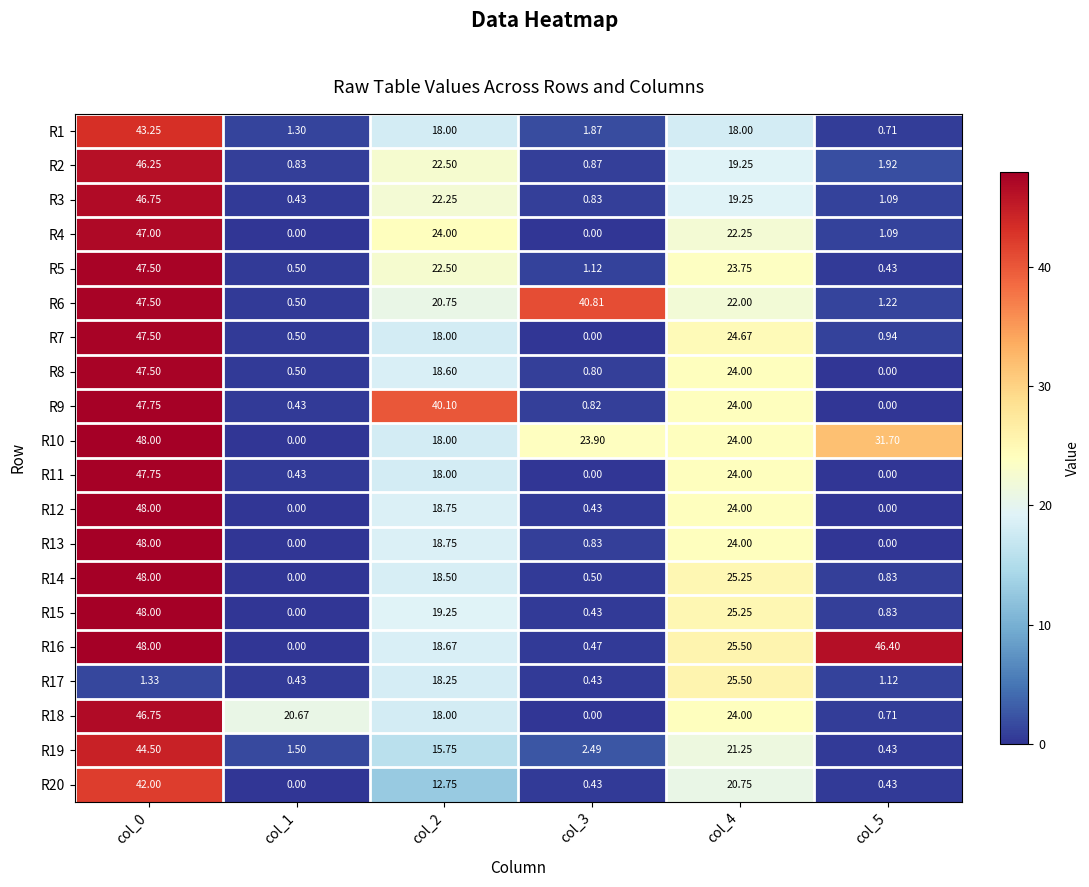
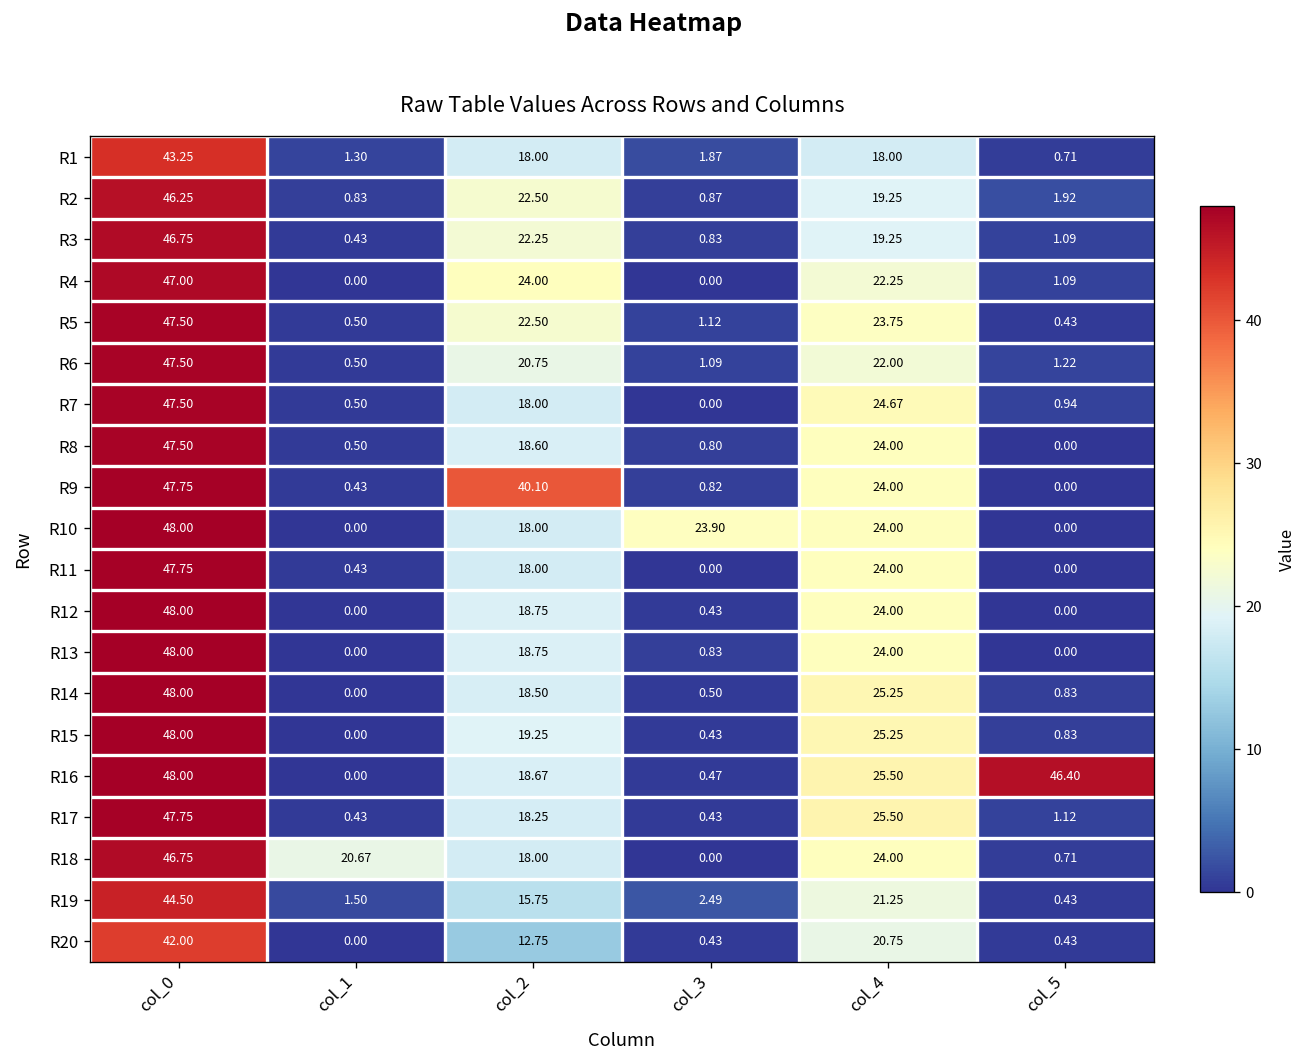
  {
    "R1": {
      "col_0": 43.25,
      "col_1": 1.30,
      "col_2": 18.00,
      "col_3": 1.87,
      "col_4": 18.00,
      "col_5": 0.71
    },
    "R2": {
      "col_0": 46.25,
      "col_1": 0.83,
      "col_2": 22.50,
      "col_3": 0.87,
      "col_4": 19.25,
      "col_5": 1.92
    },
    "R3": {
      "col_0": 46.75,
      "col_1": 0.43,
      "col_2": 22.25,
      "col_3": 0.83,
      "col_4": 19.25,
      "col_5": 1.09
    },
    "R4": {
      "col_0": 47.00,
      "col_1": 0.00,
      "col_2": 24.00,
      "col_3": 0.00,
      "col_4": 22.25,
      "col_5": 1.09
    },
    "R5": {
      "col_0": 47.50,
      "col_1": 0.50,
      "col_2": 22.50,
      "col_3": 1.12,
      "col_4": 23.75,
      "col_5": 0.43
    },
    "R6": {
      "col_0": 47.50,
      "col_1": 0.50,
      "col_2": 20.75,
-     "col_3": 40.81,
+     "col_3": 1.09,
      "col_4": 22.00,
      "col_5": 1.22
    },
    "R7": {
      "col_0": 47.50,
      "col_1": 0.50,
      "col_2": 18.00,
      "col_3": 0.00,
      "col_4": 24.67,
      "col_5": 0.94
    },
    "R8": {
      "col_0": 47.50,
      "col_1": 0.50,
      "col_2": 18.60,
      "col_3": 0.80,
      "col_4": 24.00,
      "col_5": 0.00
    },
    "R9": {
      "col_0": 47.75,
      "col_1": 0.43,
      "col_2": 40.10,
      "col_3": 0.82,
      "col_4": 24.00,
      "col_5": 0.00
    },
    "R10": {
      "col_0": 48.00,
      "col_1": 0.00,
      "col_2": 18.00,
      "col_3": 23.90,
      "col_4": 24.00,
-     "col_5": 31.70
+     "col_5": 0.00
    },
    "R11": {
      "col_0": 47.75,
      "col_1": 0.43,
      "col_2": 18.00,
      "col_3": 0.00,
      "col_4": 24.00,
      "col_5": 0.00
    },
    "R12": {
      "col_0": 48.00,
      "col_1": 0.00,
      "col_2": 18.75,
      "col_3": 0.43,
      "col_4": 24.00,
      "col_5": 0.00
    },
    "R13": {
      "col_0": 48.00,
      "col_1": 0.00,
      "col_2": 18.75,
      "col_3": 0.83,
      "col_4": 24.00,
      "col_5": 0.00
    },
    "R14": {
      "col_0": 48.00,
      "col_1": 0.00,
      "col_2": 18.50,
      "col_3": 0.50,
      "col_4": 25.25,
      "col_5": 0.83
    },
    "R15": {
      "col_0": 48.00,
      "col_1": 0.00,
      "col_2": 19.25,
      "col_3": 0.43,
      "col_4": 25.25,
      "col_5": 0.83
    },
    "R16": {
      "col_0": 48.00,
      "col_1": 0.00,
      "col_2": 18.67,
      "col_3": 0.47,
      "col_4": 25.50,
      "col_5": 46.40
    },
    "R17": {
-     "col_0": 1.33,
+     "col_0": 47.75,
      "col_1": 0.43,
      "col_2": 18.25,
      "col_3": 0.43,
      "col_4": 25.50,
      "col_5": 1.12
    },
    "R18": {
      "col_0": 46.75,
      "col_1": 20.67,
      "col_2": 18.00,
      "col_3": 0.00,
      "col_4": 24.00,
      "col_5": 0.71
    },
    "R19": {
      "col_0": 44.50,
      "col_1": 1.50,
      "col_2": 15.75,
      "col_3": 2.49,
      "col_4": 21.25,
      "col_5": 0.43
    },
    "R20": {
      "col_0": 42.00,
      "col_1": 0.00,
      "col_2": 12.75,
      "col_3": 0.43,
      "col_4": 20.75,
      "col_5": 0.43
    }
  }
